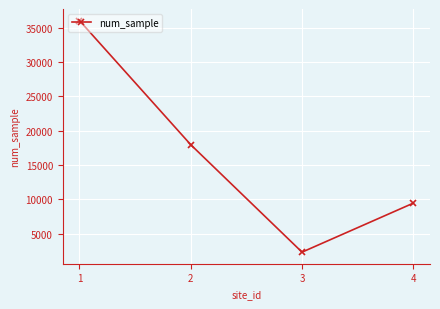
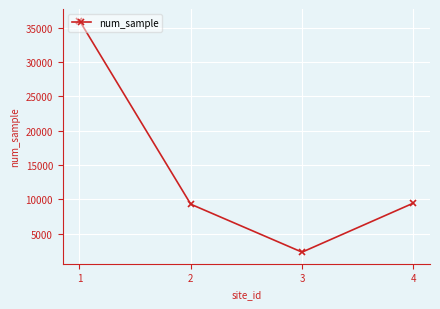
  {
-   "2": 18000,
+   "2": 9000,
    "3": 2000,
    "4": 9000
  }
